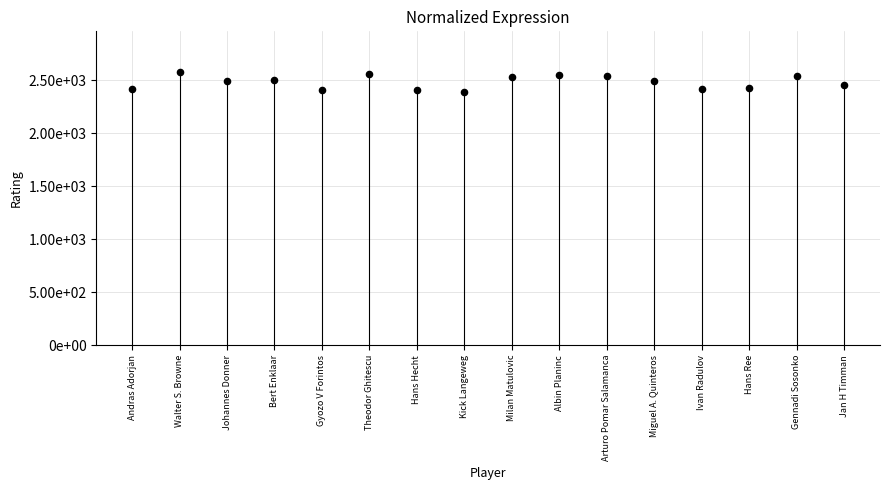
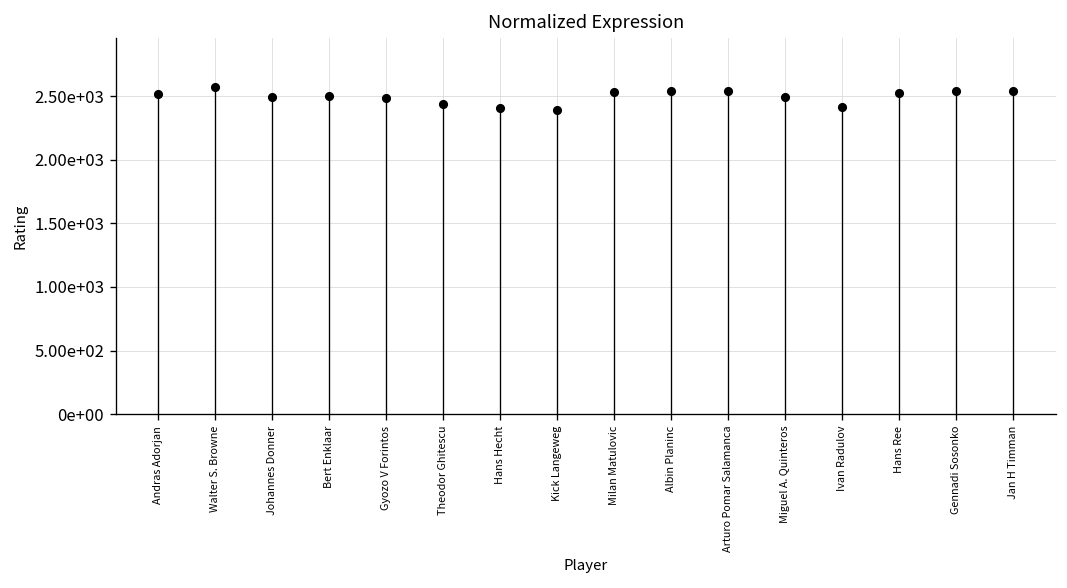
  {
-   "Andras Adorjan": 2420,
-   "Gyozo V Forintos": 2410,
-   "Theodor Ghitescu": 2560,
-   "Hans Ree": 2430,
-   "Jan H Timman": 2450
+   "Andras Adorjan": 2520,
+   "Gyozo V Forintos": 2490,
+   "Theodor Ghitescu": 2440,
+   "Hans Ree": 2520,
+   "Jan H Timman": 2540
  }
